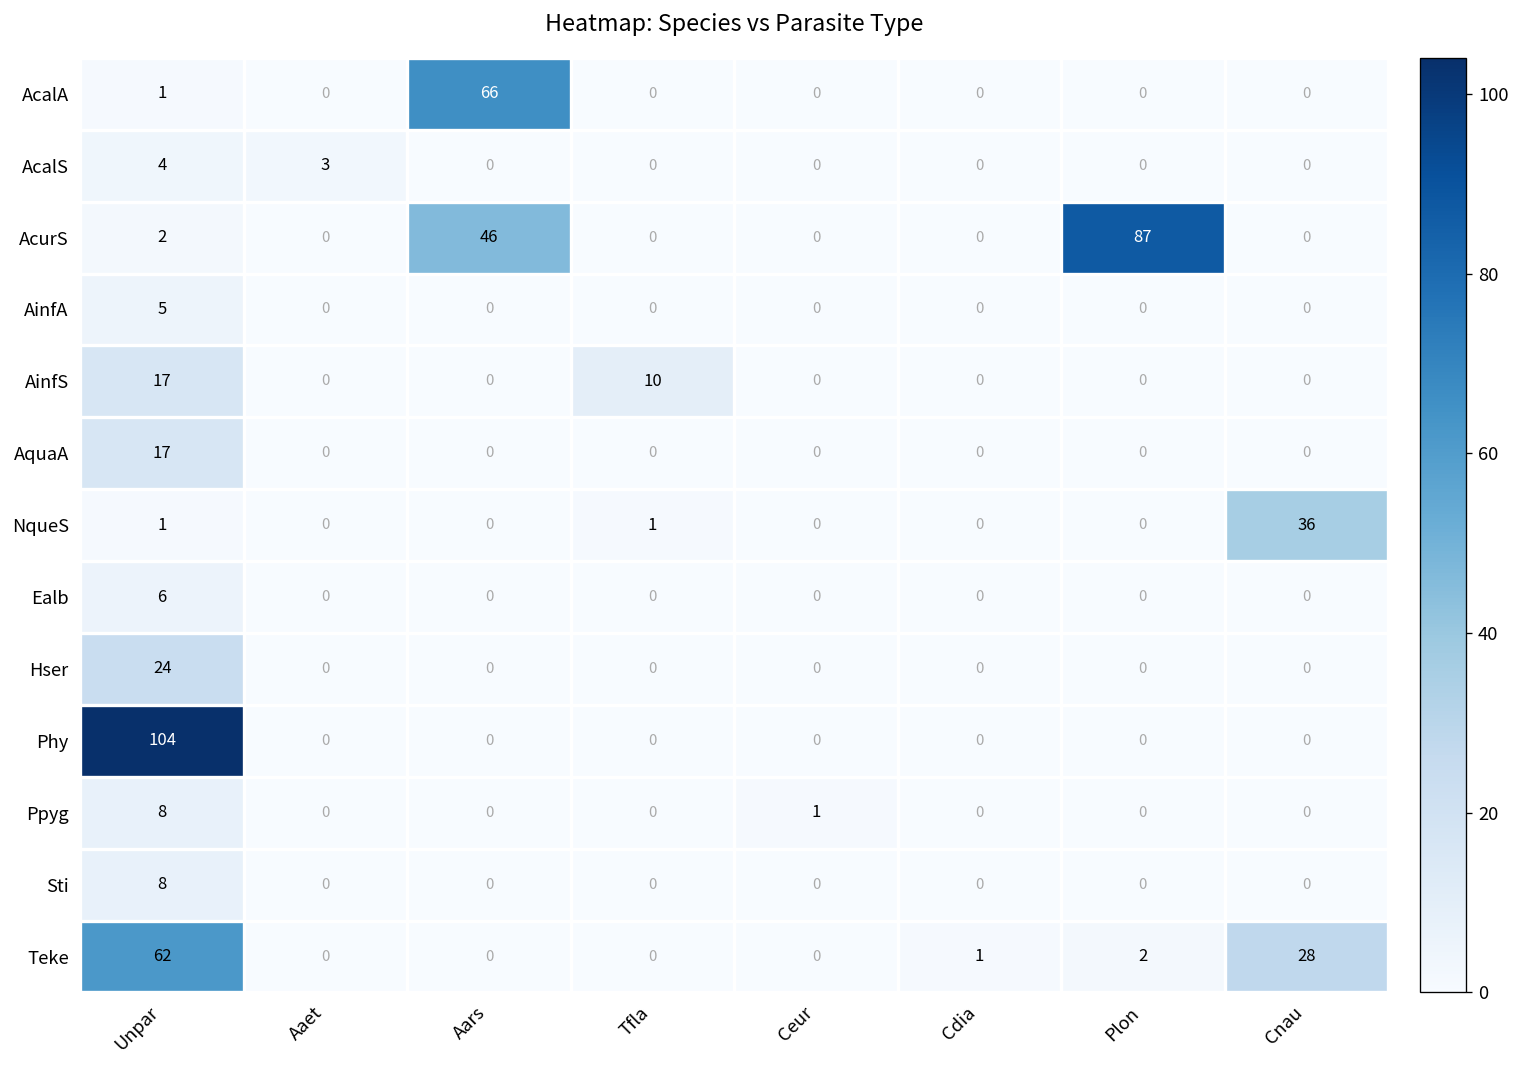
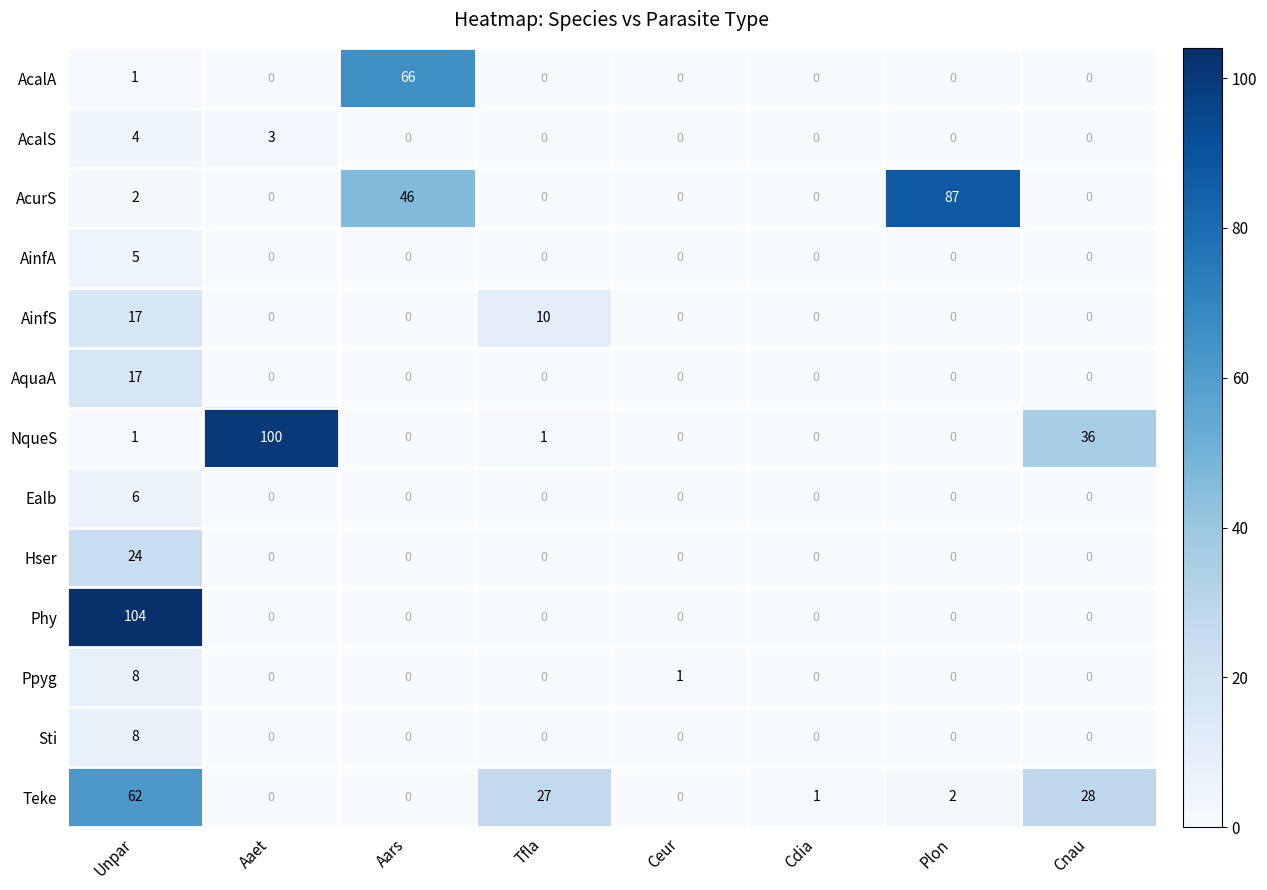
  {
    "AcalA": {
      "Unpar": 1,
      "Aaet": 0,
      "Aars": 66,
      "Tfla": 0,
      "Ceur": 0,
      "Cdia": 0,
      "Plon": 0,
      "Cnau": 0
    },
    "AcalS": {
      "Unpar": 4,
      "Aaet": 3,
      "Aars": 0,
      "Tfla": 0,
      "Ceur": 0,
      "Cdia": 0,
      "Plon": 0,
      "Cnau": 0
    },
    "AcurS": {
      "Unpar": 2,
      "Aaet": 0,
      "Aars": 46,
      "Tfla": 0,
      "Ceur": 0,
      "Cdia": 0,
      "Plon": 87,
      "Cnau": 0
    },
    "AinfA": {
      "Unpar": 5,
      "Aaet": 0,
      "Aars": 0,
      "Tfla": 0,
      "Ceur": 0,
      "Cdia": 0,
      "Plon": 0,
      "Cnau": 0
    },
    "AinfS": {
      "Unpar": 17,
      "Aaet": 0,
      "Aars": 0,
      "Tfla": 10,
      "Ceur": 0,
      "Cdia": 0,
      "Plon": 0,
      "Cnau": 0
    },
    "AquaA": {
      "Unpar": 17,
      "Aaet": 0,
      "Aars": 0,
      "Tfla": 0,
      "Ceur": 0,
      "Cdia": 0,
      "Plon": 0,
      "Cnau": 0
    },
    "NqueS": {
      "Unpar": 1,
-     "Aaet": 0,
+     "Aaet": 100,
      "Aars": 0,
      "Tfla": 1,
      "Ceur": 0,
      "Cdia": 0,
      "Plon": 0,
      "Cnau": 36
    },
    "Ealb": {
      "Unpar": 6,
      "Aaet": 0,
      "Aars": 0,
      "Tfla": 0,
      "Ceur": 0,
      "Cdia": 0,
      "Plon": 0,
      "Cnau": 0
    },
    "Hser": {
      "Unpar": 24,
      "Aaet": 0,
      "Aars": 0,
      "Tfla": 0,
      "Ceur": 0,
      "Cdia": 0,
      "Plon": 0,
      "Cnau": 0
    },
    "Phy": {
      "Unpar": 104,
      "Aaet": 0,
      "Aars": 0,
      "Tfla": 0,
      "Ceur": 0,
      "Cdia": 0,
      "Plon": 0,
      "Cnau": 0
    },
    "Ppyg": {
      "Unpar": 8,
      "Aaet": 0,
      "Aars": 0,
      "Tfla": 0,
      "Ceur": 1,
      "Cdia": 0,
      "Plon": 0,
      "Cnau": 0
    },
    "Sti": {
      "Unpar": 8,
      "Aaet": 0,
      "Aars": 0,
      "Tfla": 0,
      "Ceur": 0,
      "Cdia": 0,
      "Plon": 0,
      "Cnau": 0
    },
    "Teke": {
      "Unpar": 62,
      "Aaet": 0,
      "Aars": 0,
-     "Tfla": 0,
+     "Tfla": 27,
      "Ceur": 0,
      "Cdia": 1,
      "Plon": 2,
      "Cnau": 28
    }
  }
